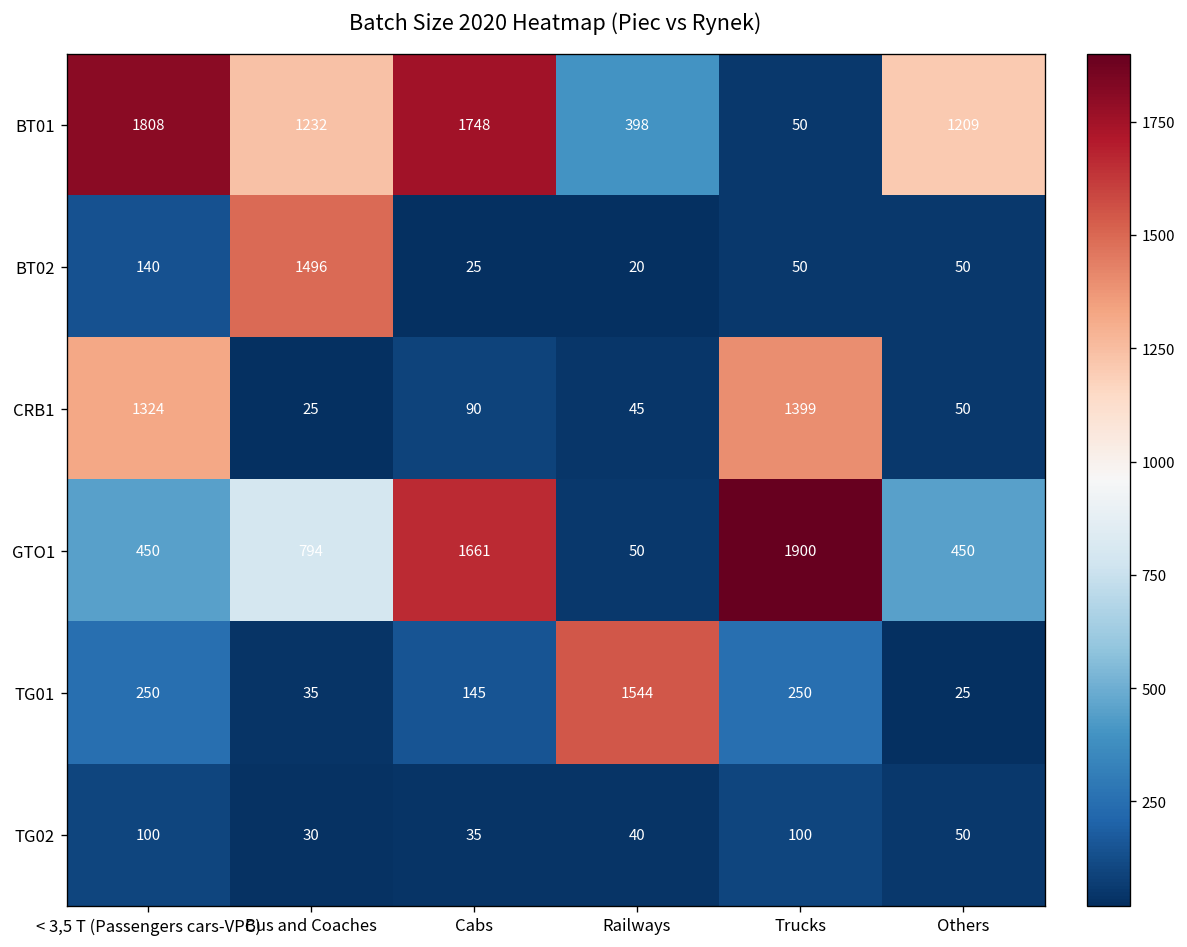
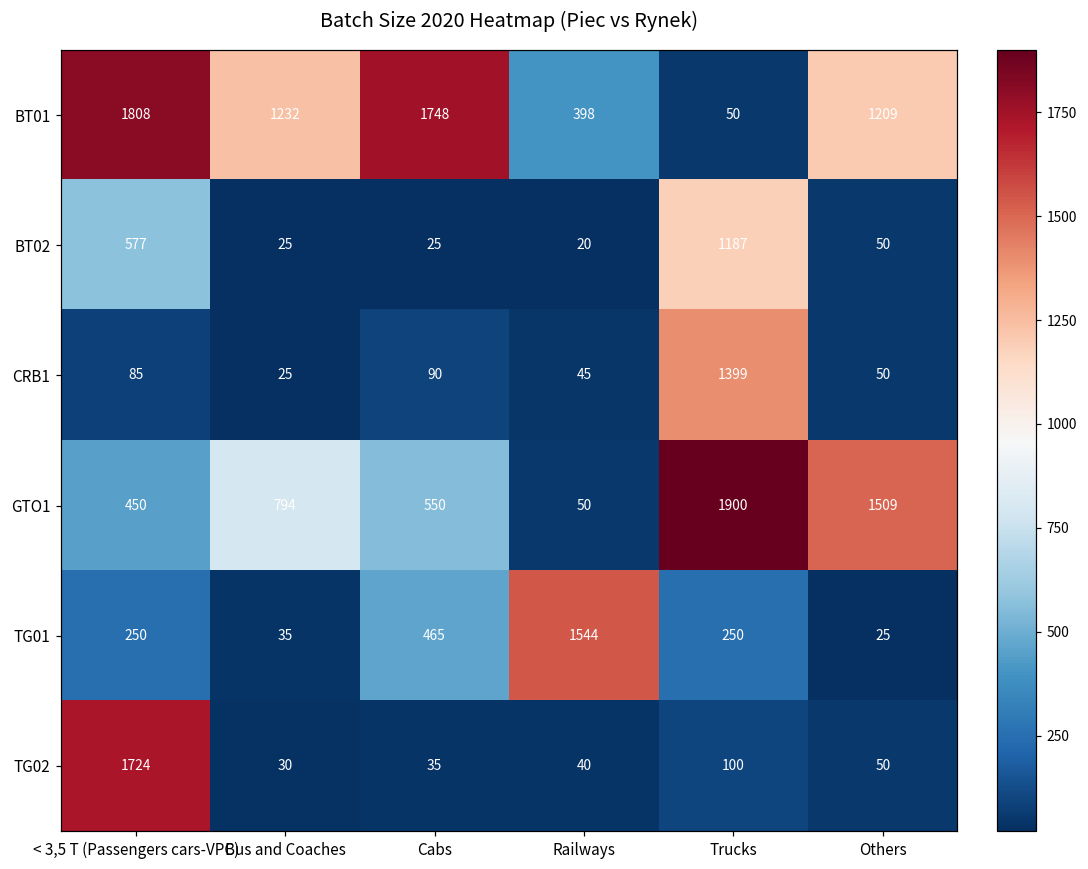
  {
    "BT01": {
      "< 3,5 T (Passengers cars-VPC)": 1808,
      "Bus and Coaches": 1232,
      "Cabs": 1748,
      "Railways": 398,
      "Trucks": 50,
      "Others": 1209
    },
    "BT02": {
-     "< 3,5 T (Passengers cars-VPC)": 140,
-     "Bus and Coaches": 1496,
+     "< 3,5 T (Passengers cars-VPC)": 577,
+     "Bus and Coaches": 25,
      "Cabs": 25,
      "Railways": 20,
-     "Trucks": 50,
+     "Trucks": 1187,
      "Others": 50
    },
    "CRB1": {
-     "< 3,5 T (Passengers cars-VPC)": 1324,
+     "< 3,5 T (Passengers cars-VPC)": 85,
      "Bus and Coaches": 25,
      "Cabs": 90,
      "Railways": 45,
      "Trucks": 1399,
      "Others": 50
    },
    "GTO1": {
      "< 3,5 T (Passengers cars-VPC)": 450,
-     "Cabs": 1661,
+     "Cabs": 550,
      "Railways": 50,
      "Trucks": 1900,
-     "Others": 450
+     "Others": 1509
    },
    "TG01": {
      "< 3,5 T (Passengers cars-VPC)": 250,
      "Bus and Coaches": 35,
-     "Cabs": 145,
+     "Cabs": 465,
      "Railways": 1544,
      "Trucks": 250,
      "Others": 25
    },
    "TG02": {
-     "< 3,5 T (Passengers cars-VPC)": 100,
+     "< 3,5 T (Passengers cars-VPC)": 1724,
      "Bus and Coaches": 30,
      "Cabs": 35,
      "Railways": 40,
      "Trucks": 100,
      "Others": 50
    }
  }
